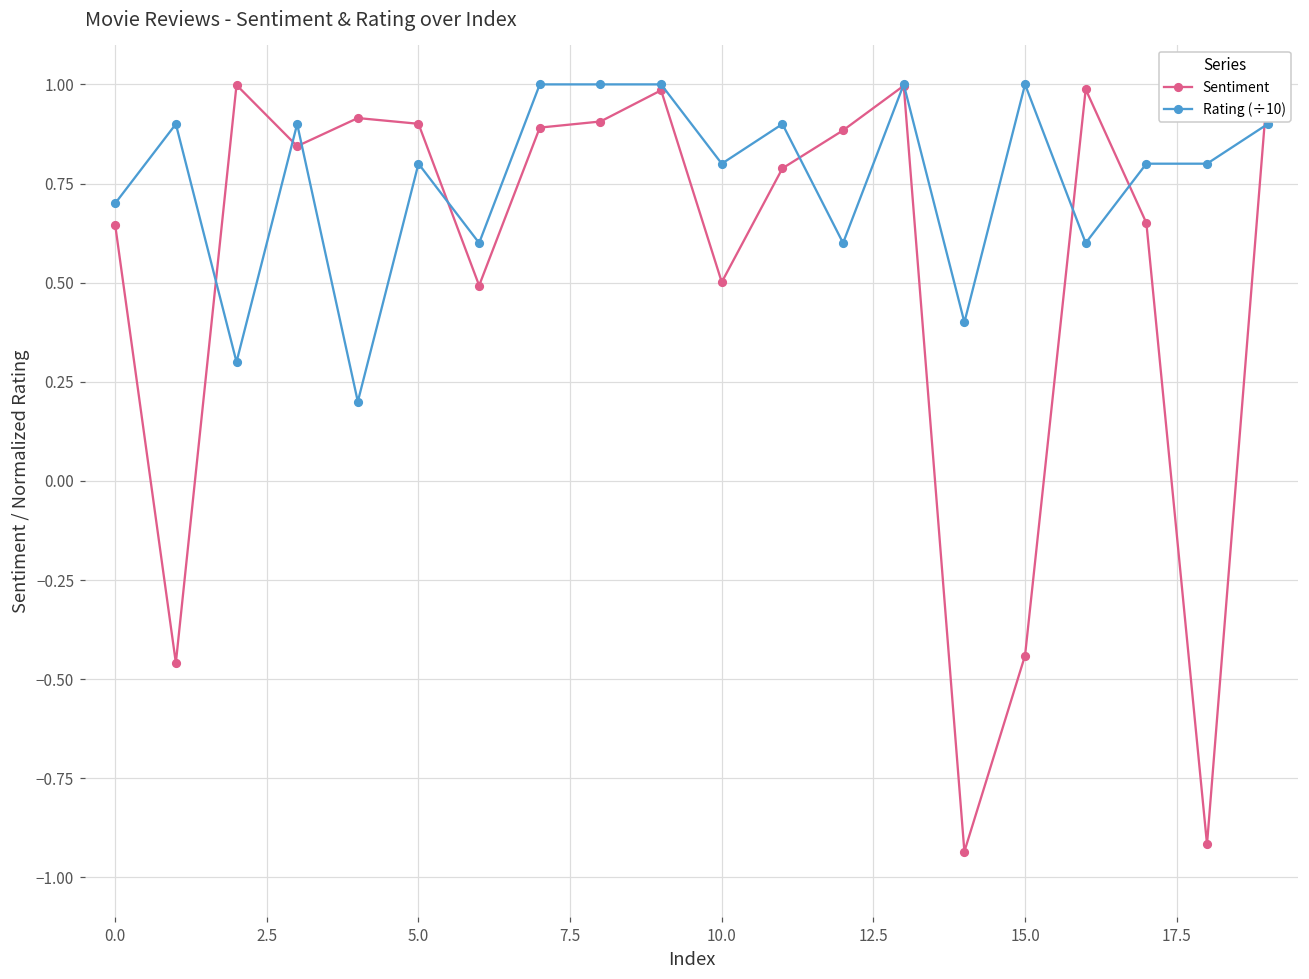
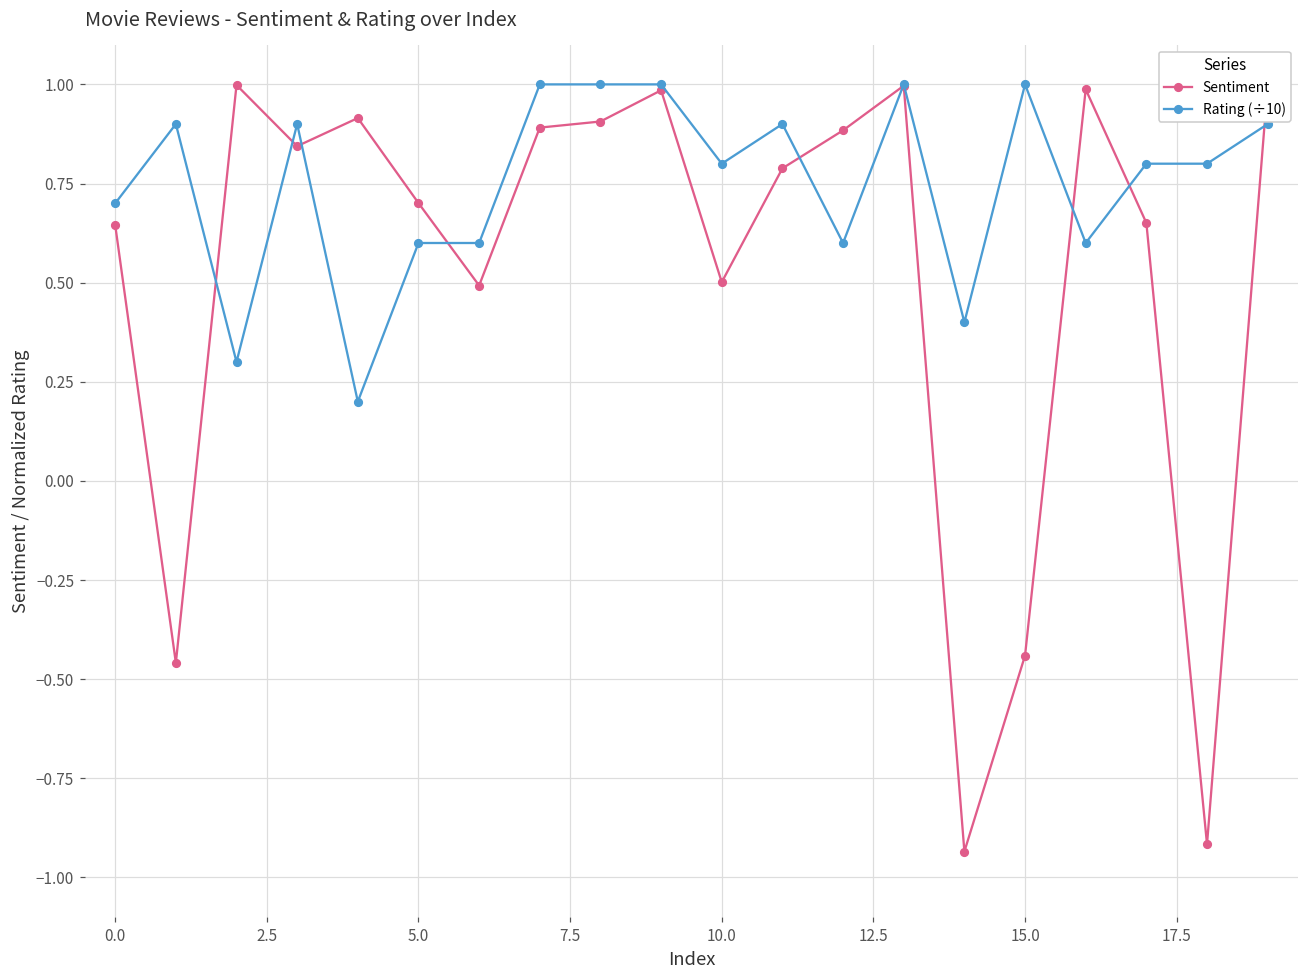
  {
    "Sentiment": {
      "0.0": 0.65,
-     "5.0": 0.90,
+     "5.0": 0.70,
      "10.0": 0.50,
      "15.0": -0.44
    },
    "Rating (÷10)": {
      "0.0": 0.70,
-     "5.0": 0.80,
+     "5.0": 0.60,
      "10.0": 0.80,
      "15.0": 1.00
    }
  }
